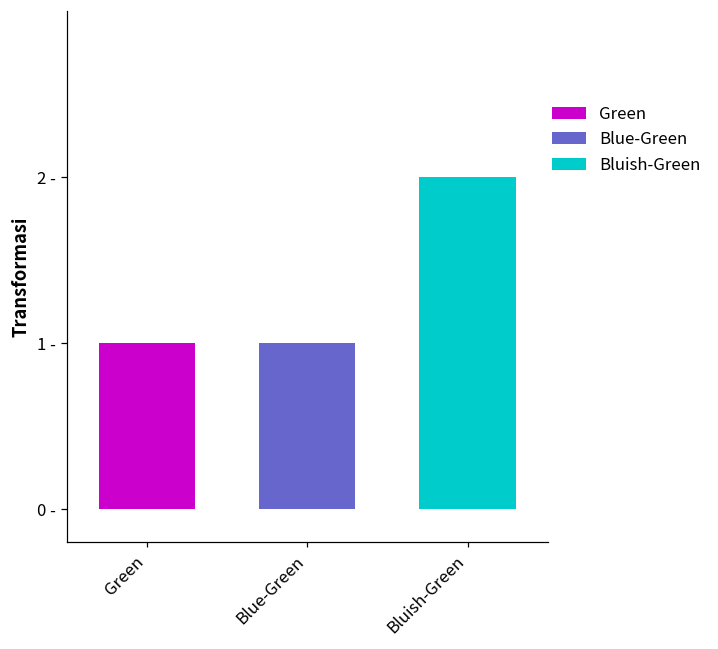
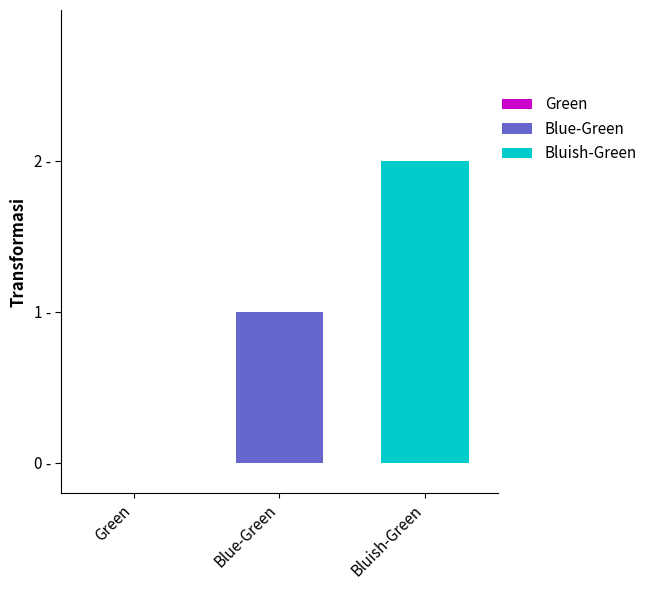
  {
-   "Green": "1 -",
+   "Green": "0 -",
    "Blue-Green": "1 -",
    "Bluish-Green": "2 -"
  }
